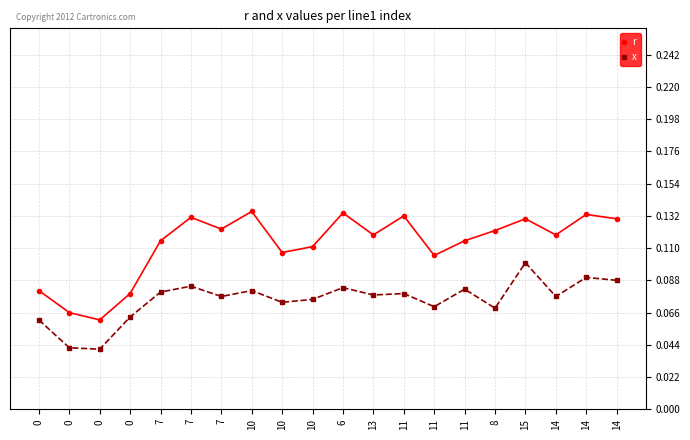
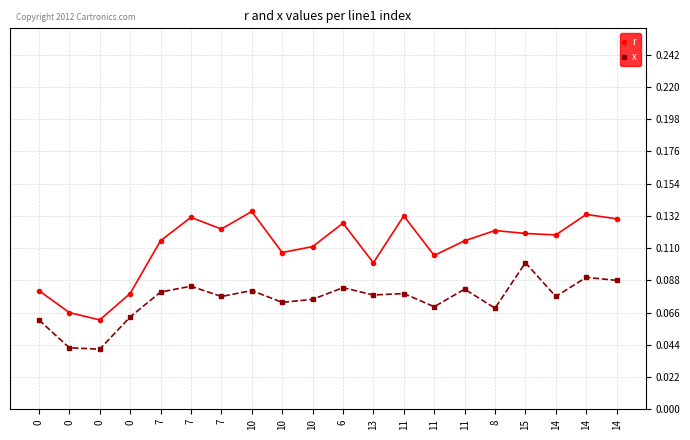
  {
    "r": {
-     "6": 0.134,
-     "13": 0.119,
+     "6": 0.127,
+     "13": 0.100,
      "8": 0.122,
-     "15": 0.13
+     "15": 0.12
    },
    "x": {
      "6": 0.083,
      "13": 0.078,
      "8": 0.069,
      "15": 0.100
    }
  }
